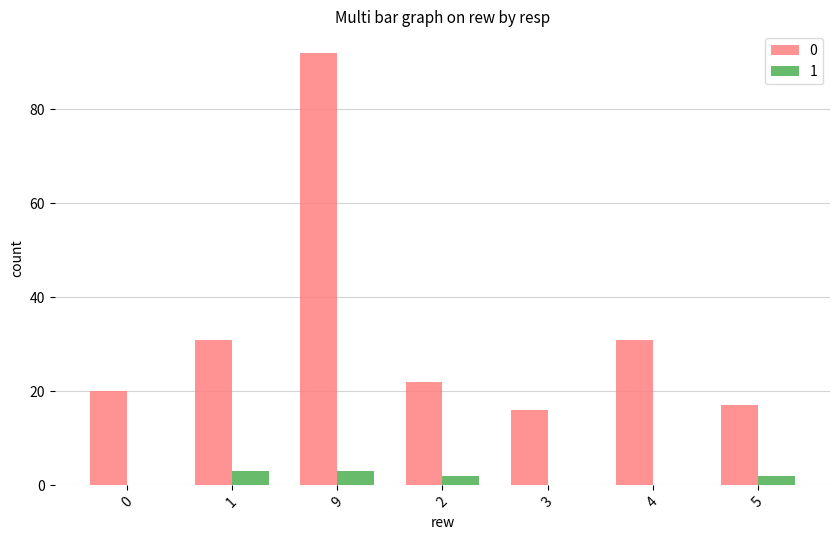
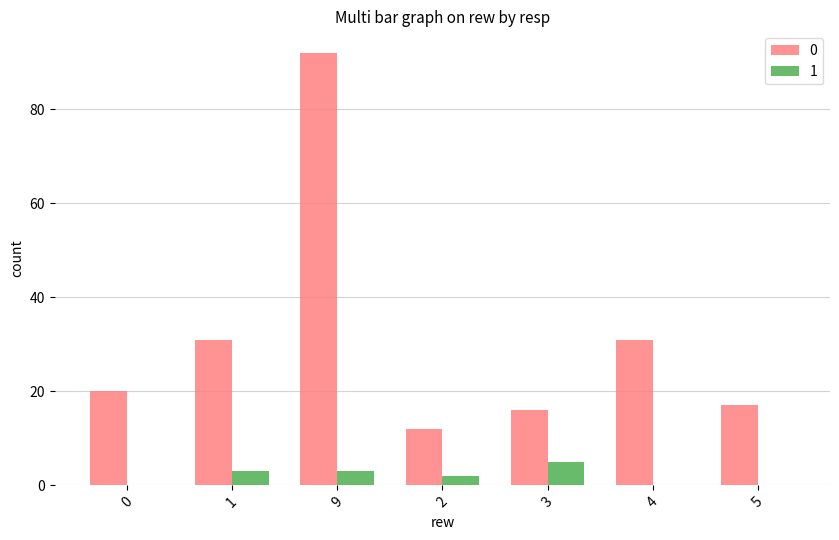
  {
    "0": {
      "0": 20,
      "1": 31,
      "9": 92,
-     "2": 22,
+     "2": 12,
      "3": 16,
      "4": 31,
      "5": 17
    },
    "1": {
      "0": 0,
      "1": 3,
      "9": 3,
      "2": 2,
-     "3": 0,
+     "3": 5,
      "4": 0,
-     "5": 2
+     "5": 0
    }
  }
